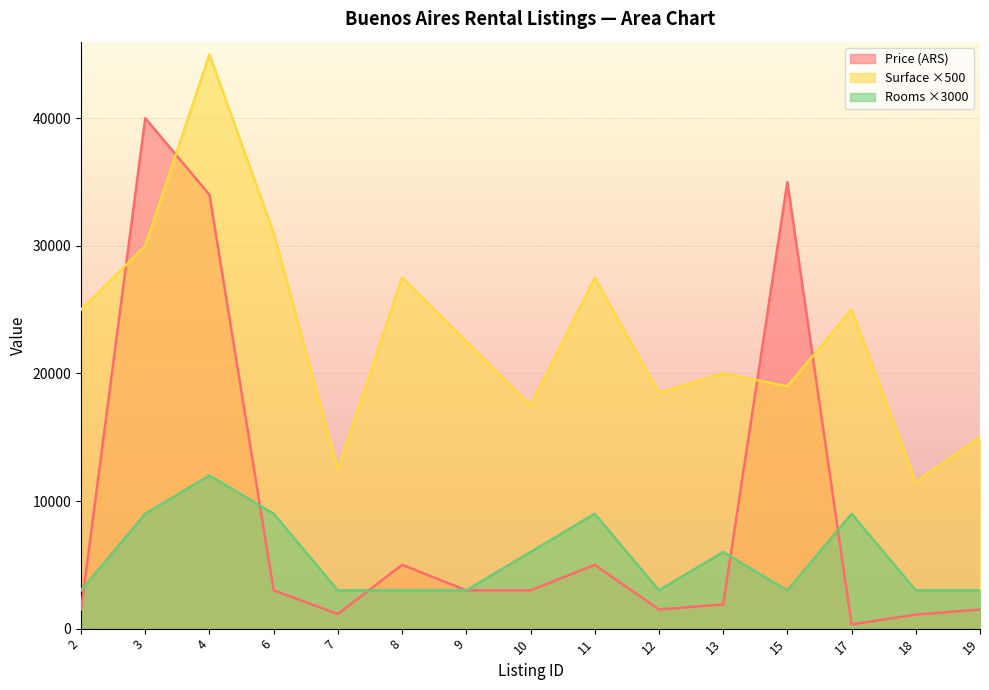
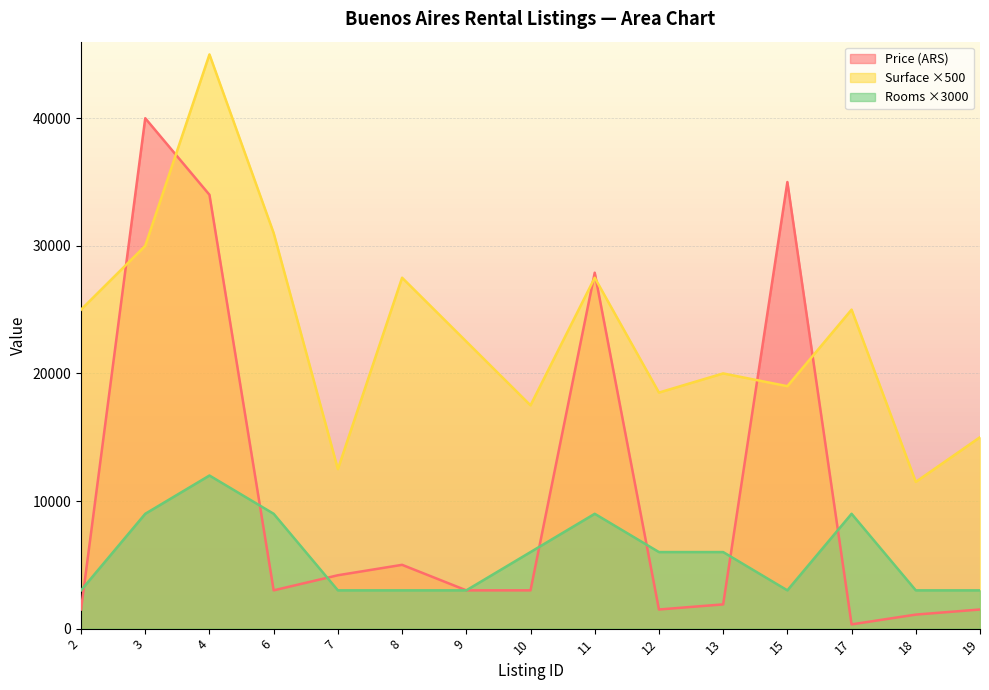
  {
    "Price (ARS)": {
      "2": 1500,
      "3": 40000,
      "4": 34000,
      "6": 3000,
-     "7": 1200,
+     "7": 4200,
      "8": 5000,
      "10": 3000,
-     "11": 5000,
+     "11": 27900,
      "12": 1500,
      "13": 1900,
      "15": 35000,
      "17": 300,
      "18": 1100,
      "19": 1500
    },
    "Surface ×500": {
      "2": 25000,
      "3": 30000,
      "4": 45000,
      "6": 31000,
      "7": 12500,
      "8": 27500,
      "9": 22500,
      "10": 17500,
      "11": 27500,
      "12": 18500,
      "13": 20000,
      "15": 19000,
      "17": 25000,
      "18": 11500,
      "19": 15000
    },
    "Rooms ×3000": {
      "2": 3000,
      "3": 9000,
      "4": 12000,
      "6": 9000,
      "7": 3000,
      "8": 3000,
      "10": 6000,
      "11": 9000,
-     "12": 3000,
+     "12": 6000,
      "13": 6000,
      "15": 3000,
      "17": 9000,
      "18": 3000,
      "19": 3000
    }
  }
